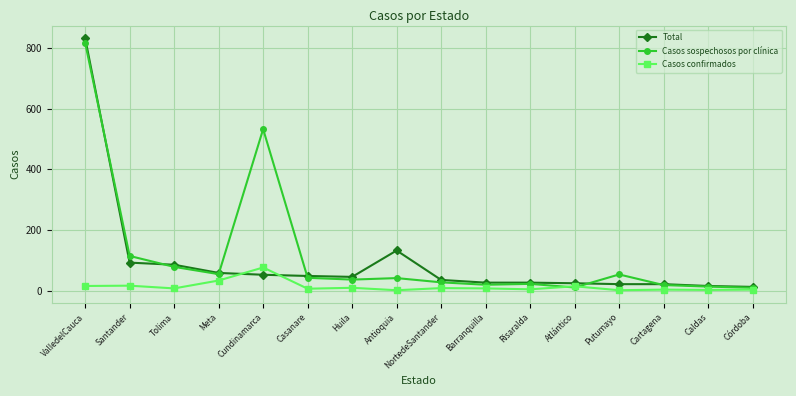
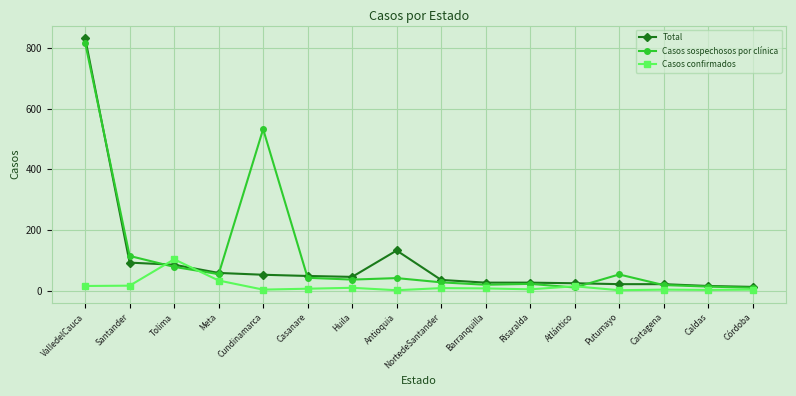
  {
    "Total": {
      "ValledelCauca": 830,
      "Santander": 90,
      "Cundinamarca": 50,
      "Huila": 50,
      "Antioquia": 130,
      "Atlántico": 20,
      "Putumayo": 20
    },
    "Casos sospechosos por clínica": {
      "ValledelCauca": 820,
      "Santander": 110,
      "Cundinamarca": 530,
      "Huila": 40,
      "Antioquia": 40,
      "Putumayo": 50
    },
    "Casos confirmados": {
      "ValledelCauca": 20,
      "Santander": 20,
-     "Tolima": 10,
+     "Tolima": 100,
      "Meta": 30,
-     "Cundinamarca": 80,
+     "Cundinamarca": 0,
      "Casanare": 10,
      "Huila": 10,
      "Antioquia": 0,
      "NortedeSantander": 10,
      "Barranquilla": 10,
      "Risaralda": 0,
      "Putumayo": 0,
      "Cartagena": 0,
      "Caldas": 0
    }
  }
